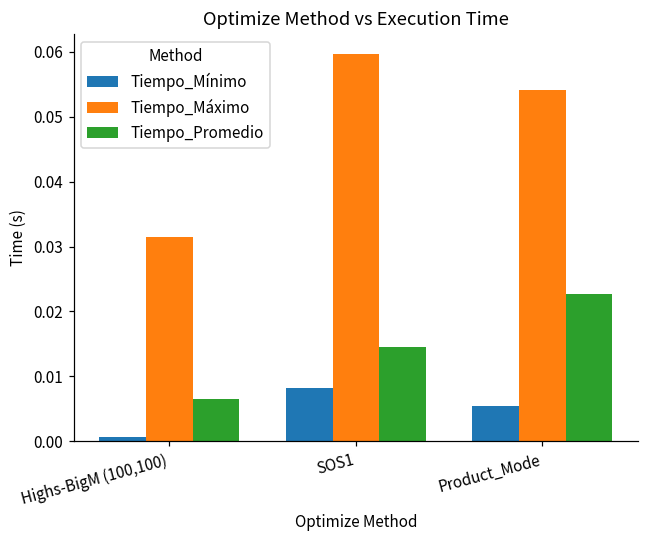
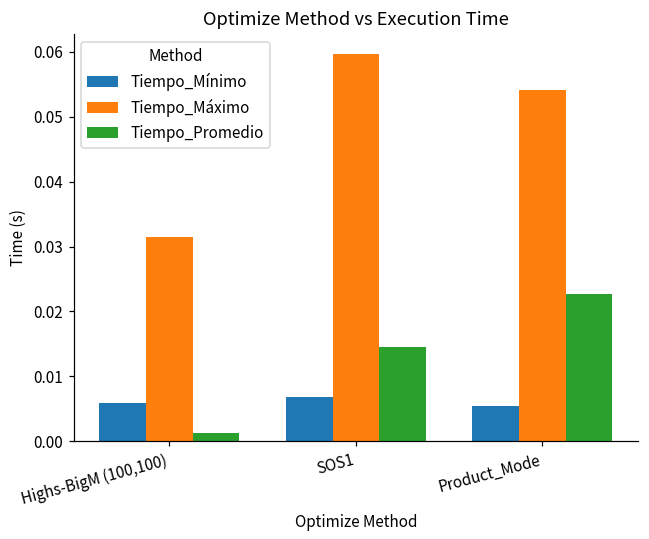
  {
    "Tiempo_Mínimo": {
-     "Highs-BigM (100,100)": 0.001,
-     "SOS1": 0.008,
+     "Highs-BigM (100,100)": 0.006,
+     "SOS1": 0.007,
      "Product_Mode": 0.005
    },
    "Tiempo_Máximo": {
      "Highs-BigM (100,100)": 0.031,
      "SOS1": 0.060,
      "Product_Mode": 0.054
    },
    "Tiempo_Promedio": {
-     "Highs-BigM (100,100)": 0.006,
+     "Highs-BigM (100,100)": 0.001,
      "SOS1": 0.015,
      "Product_Mode": 0.023
    }
  }
